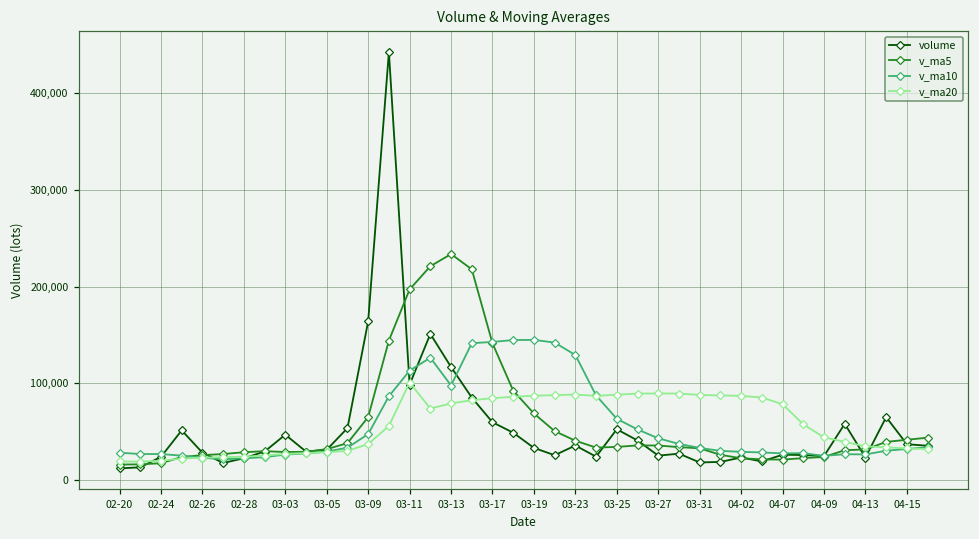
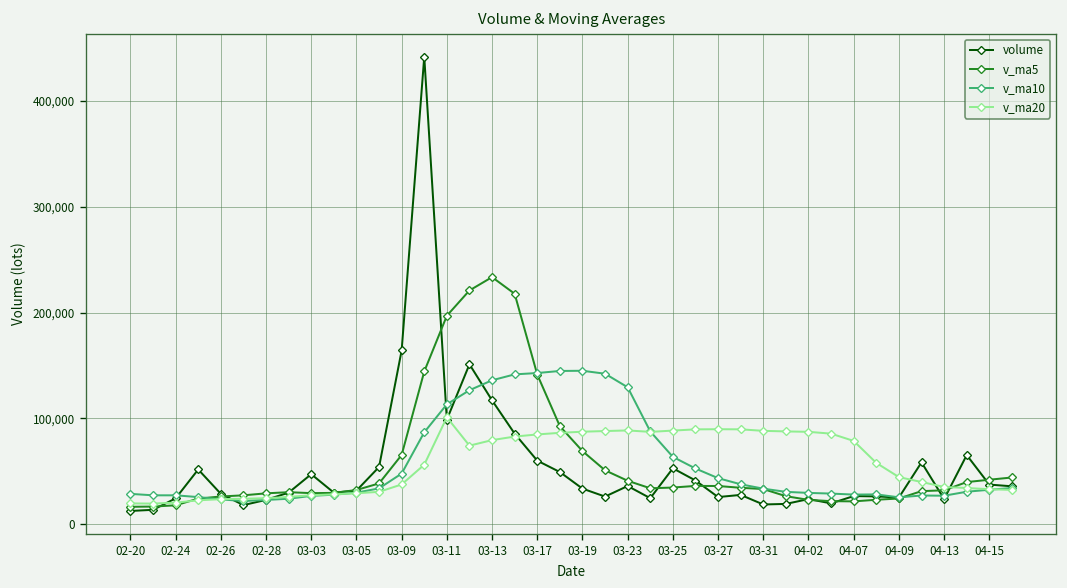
  {
    "volume": {
      "02-20": "10,000",
      "03-03": "50,000",
      "03-09": "160,000",
      "03-13": "120,000",
      "03-17": "60,000",
      "03-19": "30,000",
      "03-23": "40,000",
      "03-25": "50,000",
      "03-27": "30,000",
      "03-31": "20,000",
      "04-13": "20,000",
      "04-15": "40,000"
    },
    "v_ma5": {
      "02-20": "20,000",
      "02-28": "30,000",
      "03-09": "70,000",
      "03-11": "200,000",
      "03-13": "230,000",
      "03-19": "70,000",
      "03-23": "40,000",
      "03-25": "30,000",
      "03-27": "40,000",
      "04-07": "20,000",
      "04-13": "30,000",
      "04-15": "40,000"
    },
    "v_ma10": {
      "02-20": "30,000",
      "03-09": "50,000",
      "03-11": "110,000",
-     "03-13": "100,000",
+     "03-13": "140,000",
      "03-19": "140,000",
      "03-23": "130,000",
      "03-25": "60,000",
      "03-27": "40,000",
      "04-02": "30,000",
      "04-13": "30,000"
    },
    "v_ma20": {
      "02-20": "20,000",
      "03-09": "40,000",
      "03-13": "80,000",
      "03-17": "80,000",
      "03-19": "90,000",
      "03-23": "90,000",
      "03-25": "90,000",
      "03-27": "90,000",
      "03-31": "90,000",
      "04-02": "90,000",
      "04-07": "80,000",
      "04-09": "40,000",
      "04-13": "40,000"
    }
  }
